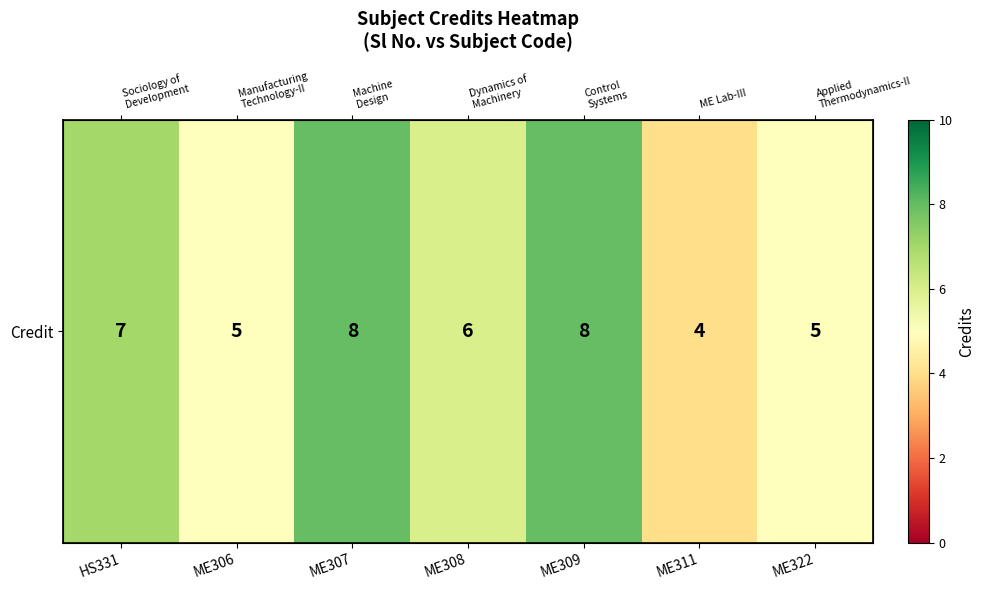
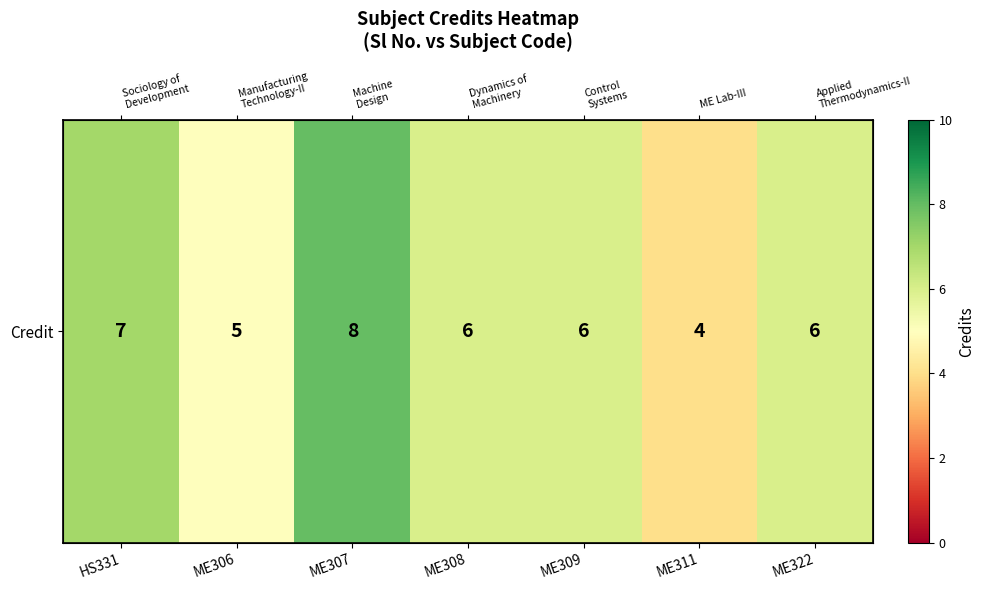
  {
    "Credit": {
      "HS331": 7,
      "ME306": 5,
      "ME307": 8,
      "ME308": 6,
-     "ME309": 8,
+     "ME309": 6,
      "ME311": 4,
-     "ME322": 5
+     "ME322": 6
    }
  }
